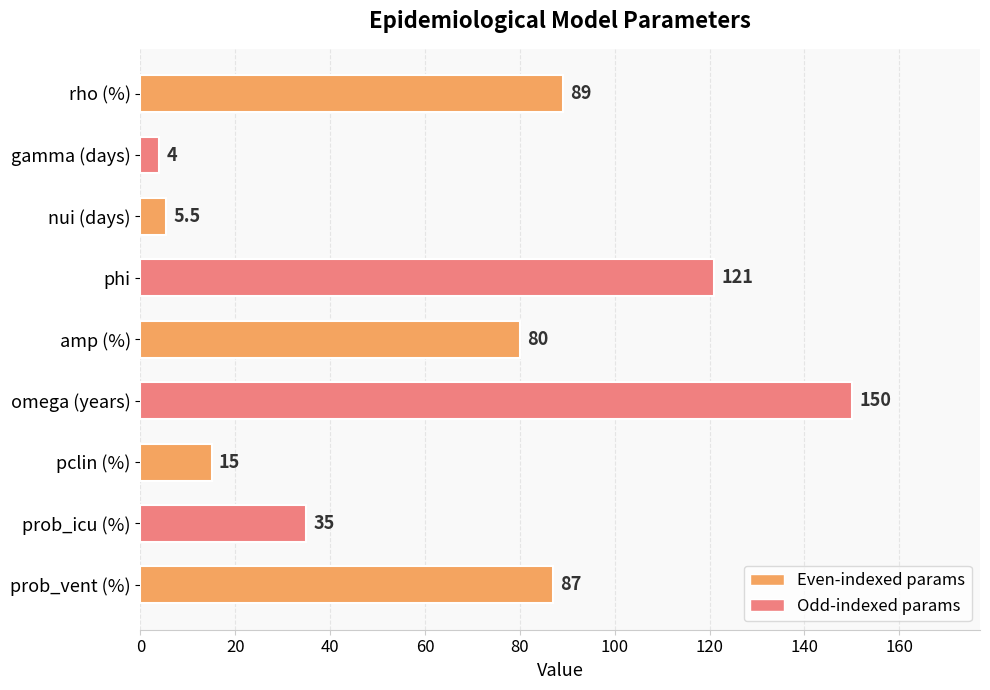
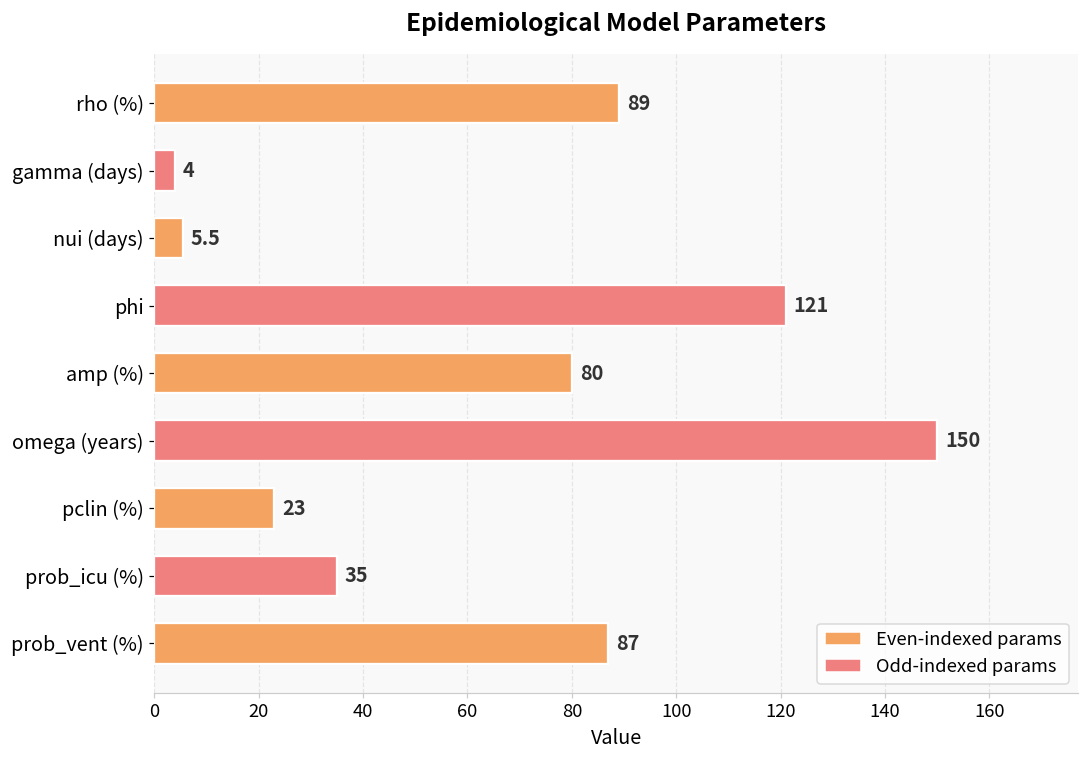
  {
    "rho (%)": 89,
    "gamma (days)": 4,
    "nui (days)": 5.5,
    "phi": 121,
    "amp (%)": 80,
    "omega (years)": 150,
-   "pclin (%)": 15,
+   "pclin (%)": 23,
    "prob_icu (%)": 35,
    "prob_vent (%)": 87
  }
